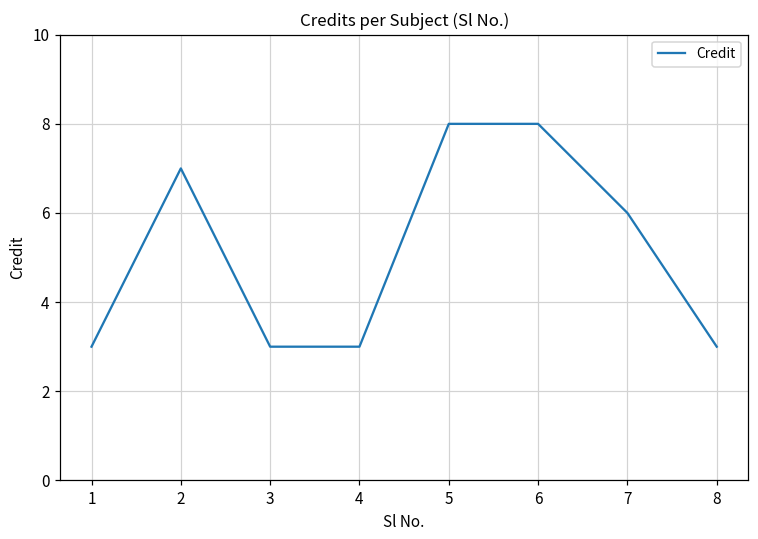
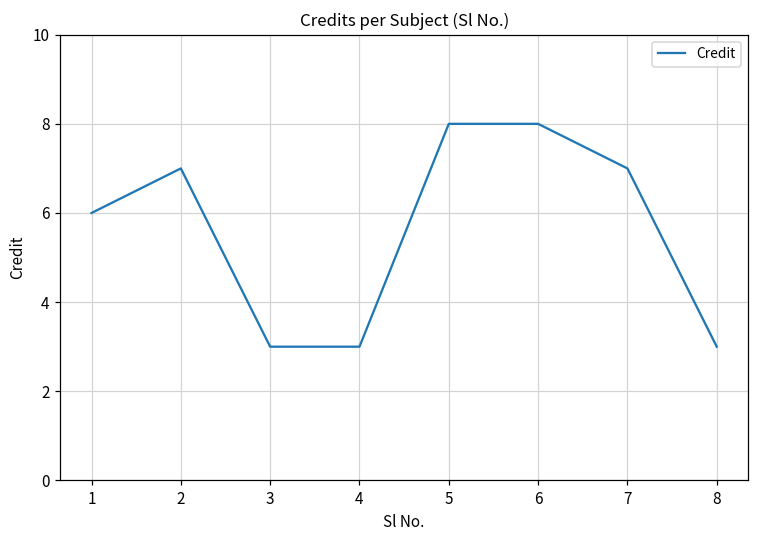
  {
-   "1": 3,
+   "1": 6,
    "2": 7,
    "3": 3,
    "4": 3,
    "5": 8,
    "6": 8,
-   "7": 6,
+   "7": 7,
    "8": 3
  }
